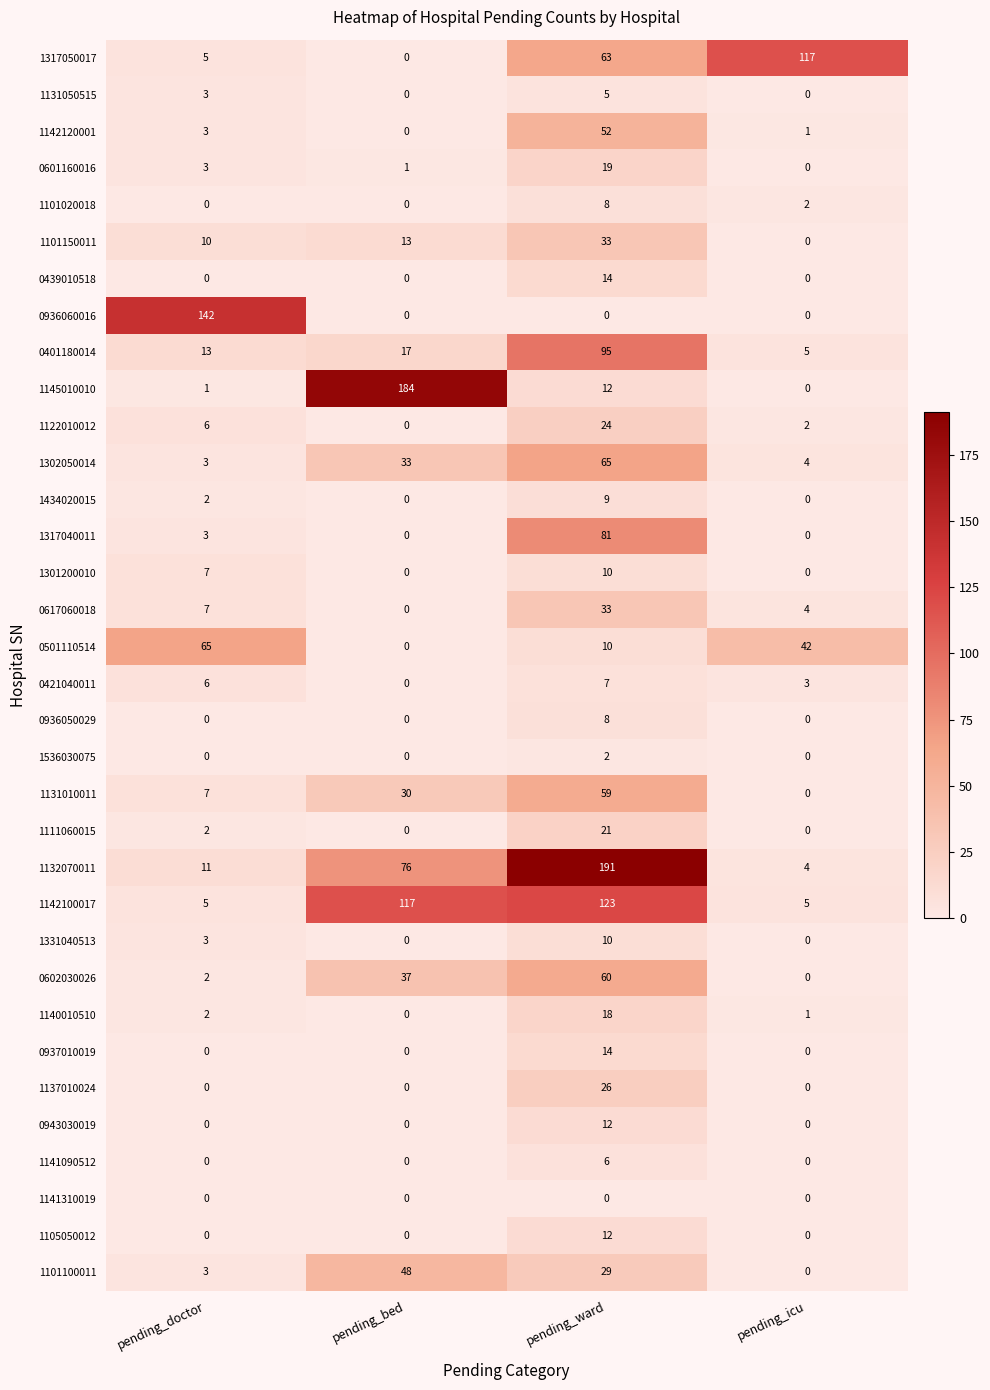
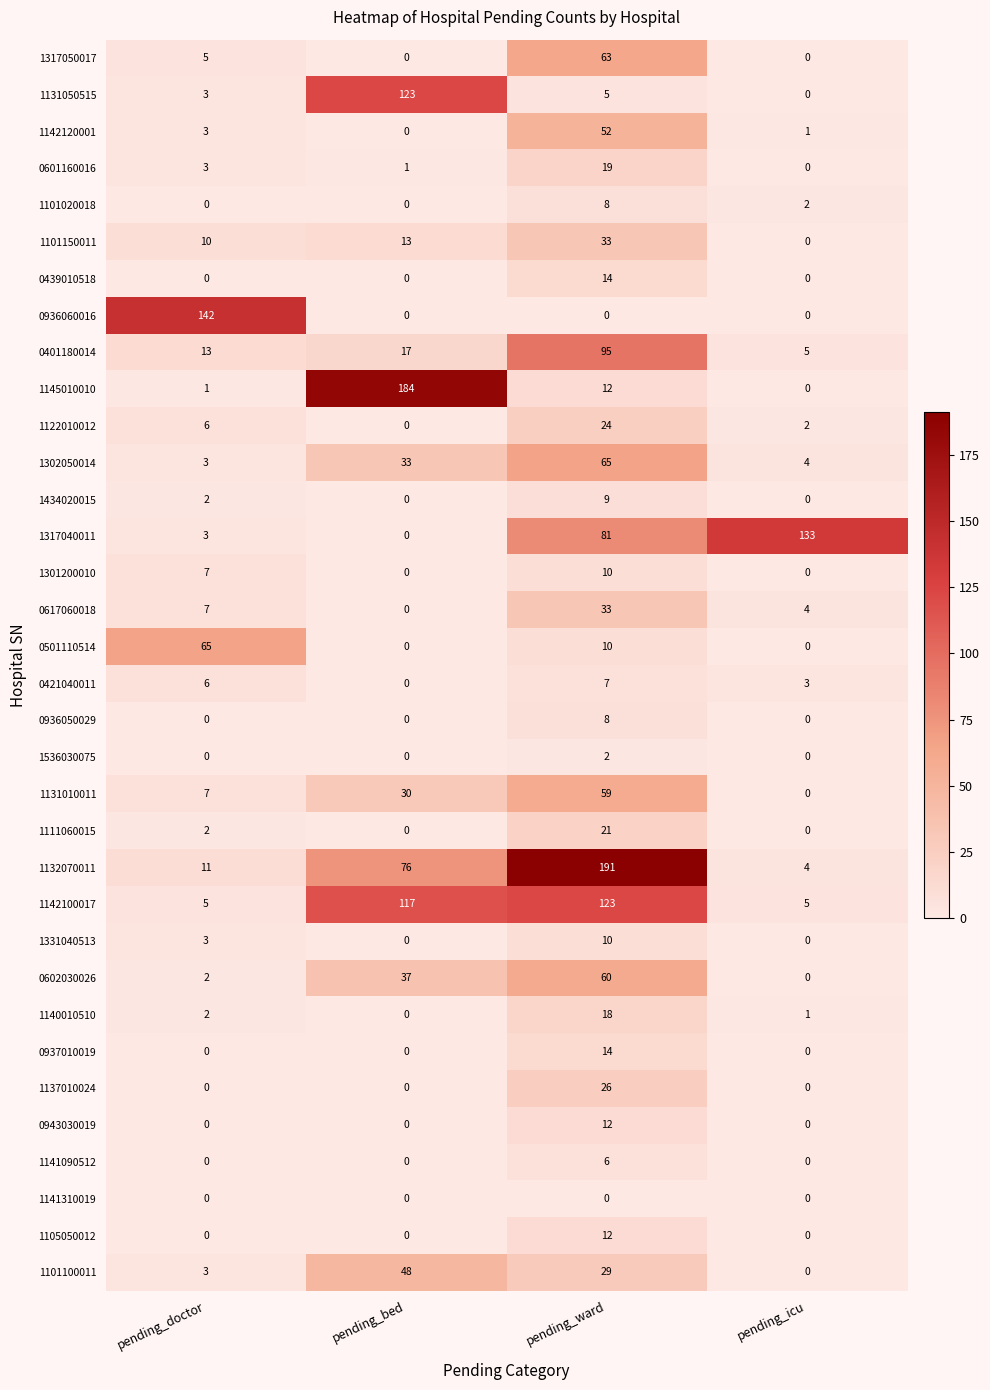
  {
    "1317050017": {
      "pending_doctor": 5,
      "pending_bed": 0,
      "pending_ward": 63,
-     "pending_icu": 117
+     "pending_icu": 0
    },
    "1131050515": {
      "pending_doctor": 3,
-     "pending_bed": 0,
+     "pending_bed": 123,
      "pending_ward": 5,
      "pending_icu": 0
    },
    "1142120001": {
      "pending_doctor": 3,
      "pending_bed": 0,
      "pending_ward": 52,
      "pending_icu": 1
    },
    "0601160016": {
      "pending_doctor": 3,
      "pending_bed": 1,
      "pending_ward": 19,
      "pending_icu": 0
    },
    "1101020018": {
      "pending_doctor": 0,
      "pending_bed": 0,
      "pending_ward": 8,
      "pending_icu": 2
    },
    "1101150011": {
      "pending_doctor": 10,
      "pending_bed": 13,
      "pending_ward": 33,
      "pending_icu": 0
    },
    "0439010518": {
      "pending_doctor": 0,
      "pending_bed": 0,
      "pending_ward": 14,
      "pending_icu": 0
    },
    "0936060016": {
      "pending_doctor": 142,
      "pending_bed": 0,
      "pending_ward": 0,
      "pending_icu": 0
    },
    "0401180014": {
      "pending_doctor": 13,
      "pending_bed": 17,
      "pending_ward": 95,
      "pending_icu": 5
    },
    "1145010010": {
      "pending_doctor": 1,
      "pending_bed": 184,
      "pending_ward": 12,
      "pending_icu": 0
    },
    "1122010012": {
      "pending_doctor": 6,
      "pending_bed": 0,
      "pending_ward": 24,
      "pending_icu": 2
    },
    "1302050014": {
      "pending_doctor": 3,
      "pending_bed": 33,
      "pending_ward": 65,
      "pending_icu": 4
    },
    "1434020015": {
      "pending_doctor": 2,
      "pending_bed": 0,
      "pending_ward": 9,
      "pending_icu": 0
    },
    "1317040011": {
      "pending_doctor": 3,
      "pending_bed": 0,
      "pending_ward": 81,
-     "pending_icu": 0
+     "pending_icu": 133
    },
    "1301200010": {
      "pending_doctor": 7,
      "pending_bed": 0,
      "pending_ward": 10,
      "pending_icu": 0
    },
    "0617060018": {
      "pending_doctor": 7,
      "pending_bed": 0,
      "pending_ward": 33,
      "pending_icu": 4
    },
    "0501110514": {
      "pending_doctor": 65,
      "pending_bed": 0,
      "pending_ward": 10,
-     "pending_icu": 42
+     "pending_icu": 0
    },
    "0421040011": {
      "pending_doctor": 6,
      "pending_bed": 0,
      "pending_ward": 7,
      "pending_icu": 3
    },
    "0936050029": {
      "pending_doctor": 0,
      "pending_bed": 0,
      "pending_ward": 8,
      "pending_icu": 0
    },
    "1536030075": {
      "pending_doctor": 0,
      "pending_bed": 0,
      "pending_ward": 2,
      "pending_icu": 0
    },
    "1131010011": {
      "pending_doctor": 7,
      "pending_bed": 30,
      "pending_ward": 59,
      "pending_icu": 0
    },
    "1111060015": {
      "pending_doctor": 2,
      "pending_bed": 0,
      "pending_ward": 21,
      "pending_icu": 0
    },
    "1132070011": {
      "pending_doctor": 11,
      "pending_bed": 76,
      "pending_ward": 191,
      "pending_icu": 4
    },
    "1142100017": {
      "pending_doctor": 5,
      "pending_bed": 117,
      "pending_ward": 123,
      "pending_icu": 5
    },
    "1331040513": {
      "pending_doctor": 3,
      "pending_bed": 0,
      "pending_ward": 10,
      "pending_icu": 0
    },
    "0602030026": {
      "pending_doctor": 2,
      "pending_bed": 37,
      "pending_ward": 60,
      "pending_icu": 0
    },
    "1140010510": {
      "pending_doctor": 2,
      "pending_bed": 0,
      "pending_ward": 18,
      "pending_icu": 1
    },
    "0937010019": {
      "pending_doctor": 0,
      "pending_bed": 0,
      "pending_ward": 14,
      "pending_icu": 0
    },
    "1137010024": {
      "pending_doctor": 0,
      "pending_bed": 0,
      "pending_ward": 26,
      "pending_icu": 0
    },
    "0943030019": {
      "pending_doctor": 0,
      "pending_bed": 0,
      "pending_ward": 12,
      "pending_icu": 0
    },
    "1141090512": {
      "pending_doctor": 0,
      "pending_bed": 0,
      "pending_ward": 6,
      "pending_icu": 0
    },
    "1141310019": {
      "pending_doctor": 0,
      "pending_bed": 0,
      "pending_ward": 0,
      "pending_icu": 0
    },
    "1105050012": {
      "pending_doctor": 0,
      "pending_bed": 0,
      "pending_ward": 12,
      "pending_icu": 0
    },
    "1101100011": {
      "pending_doctor": 3,
      "pending_bed": 48,
      "pending_ward": 29,
      "pending_icu": 0
    }
  }
